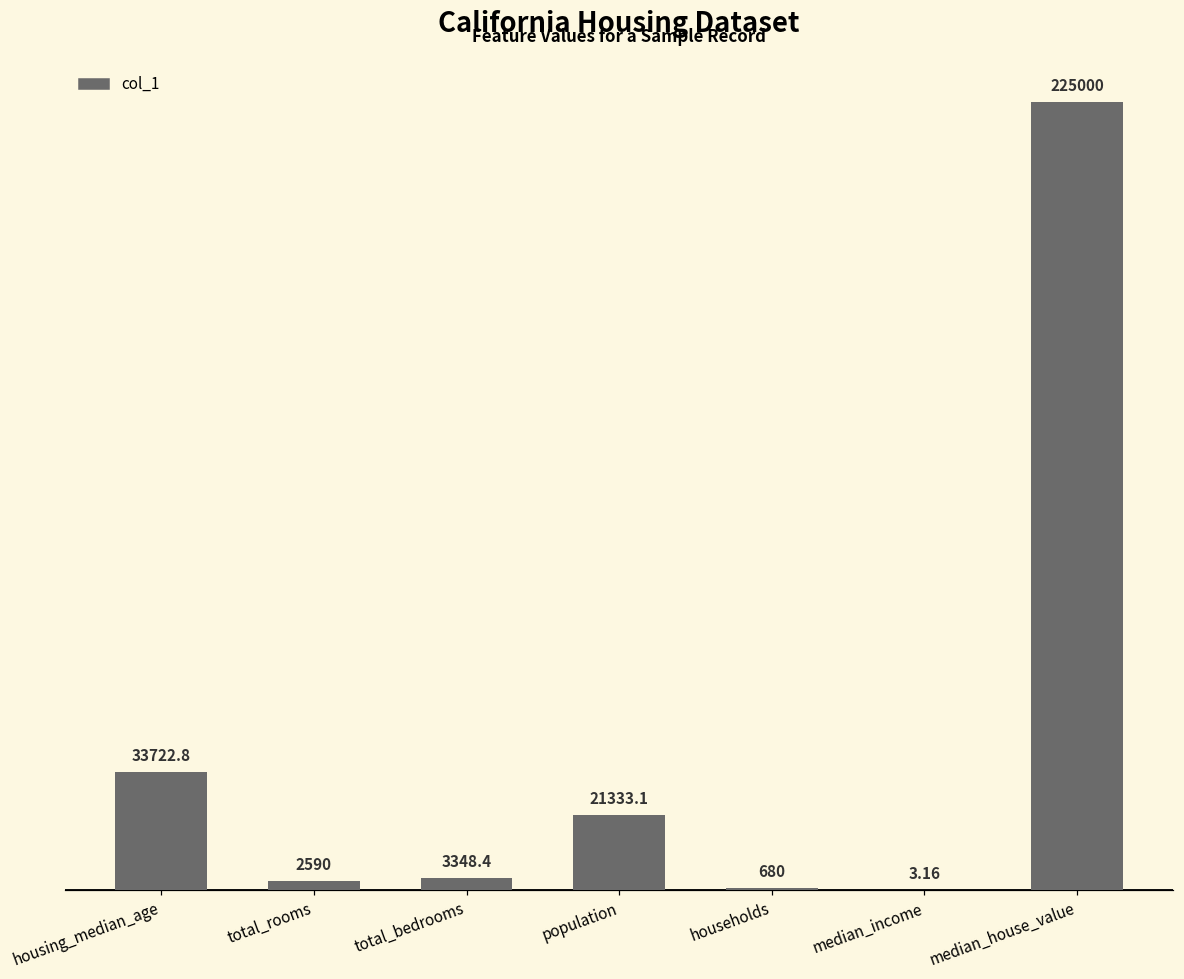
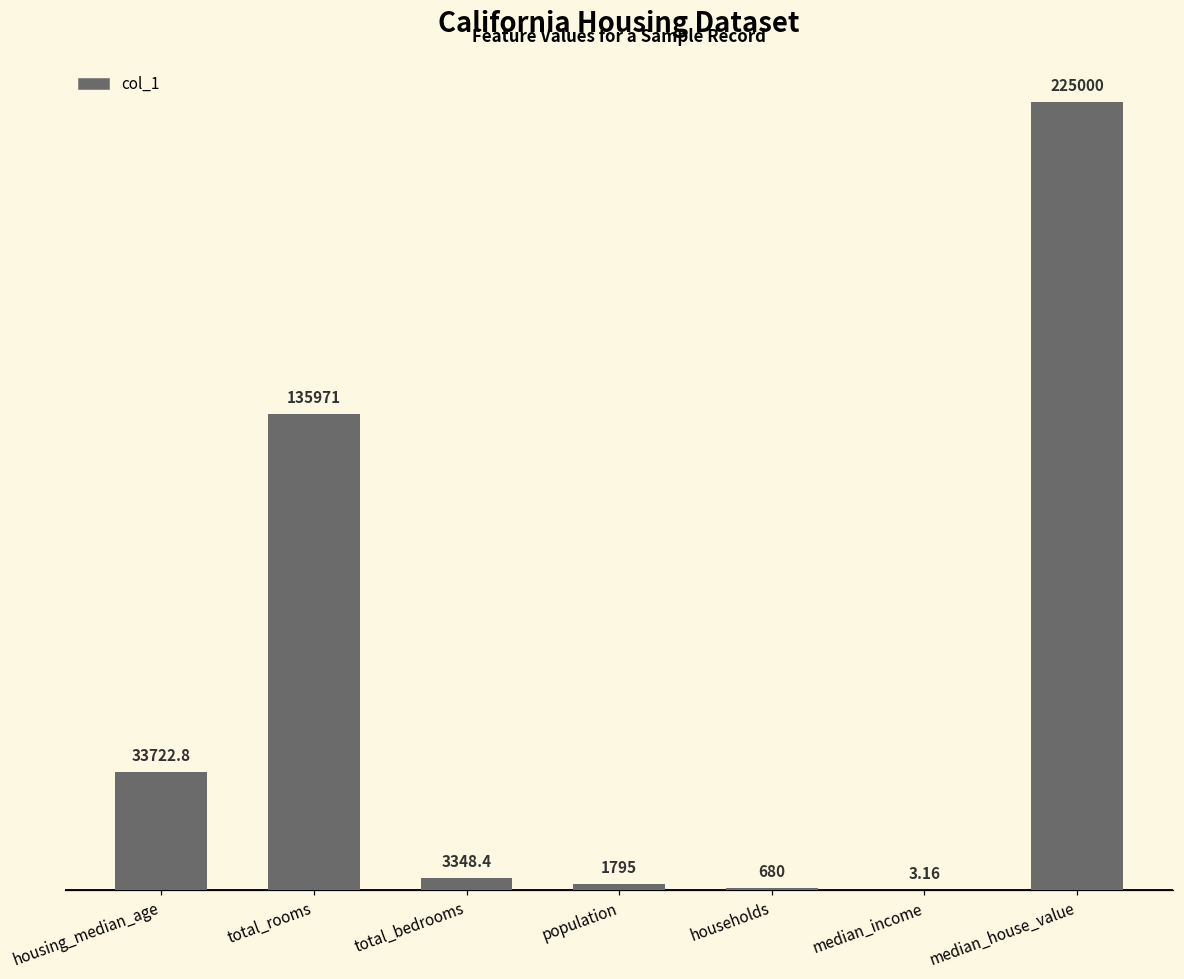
  {
    "housing_median_age": 33722.8,
-   "total_rooms": 2590,
+   "total_rooms": 135971,
    "total_bedrooms": 3348.4,
-   "population": 21333.1,
+   "population": 1795,
    "households": 680,
    "median_income": 3.16,
    "median_house_value": 225000
  }
